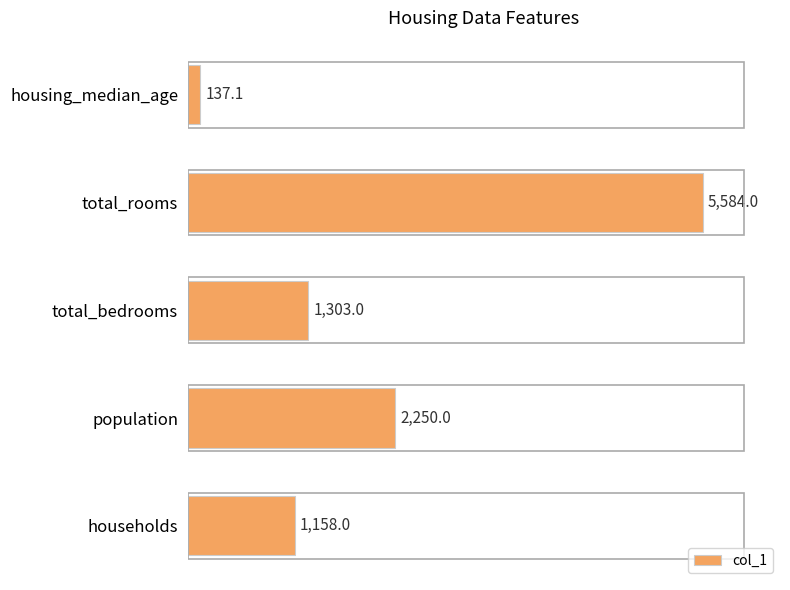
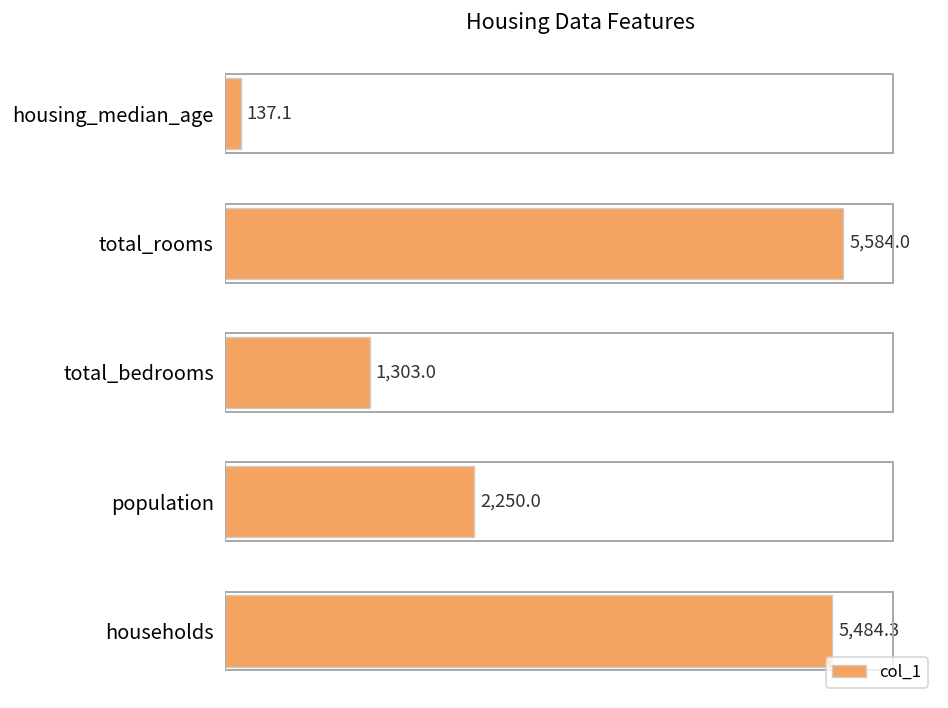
  {
    "housing_median_age": "137.1",
    "total_rooms": "5,584.0",
    "total_bedrooms": "1,303.0",
    "population": "2,250.0",
-   "households": "1,158.0"
+   "households": "5,484.3"
  }
